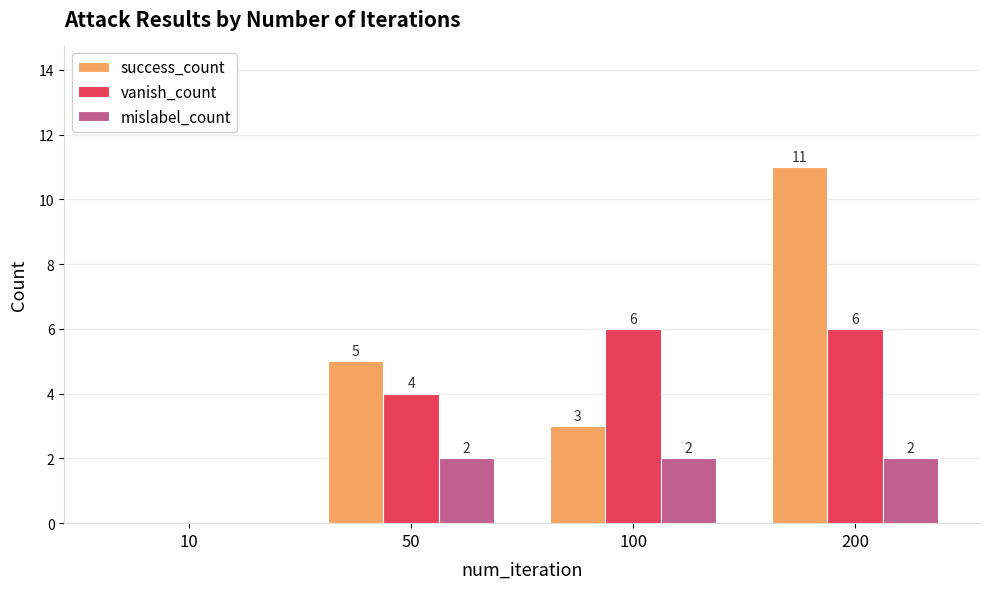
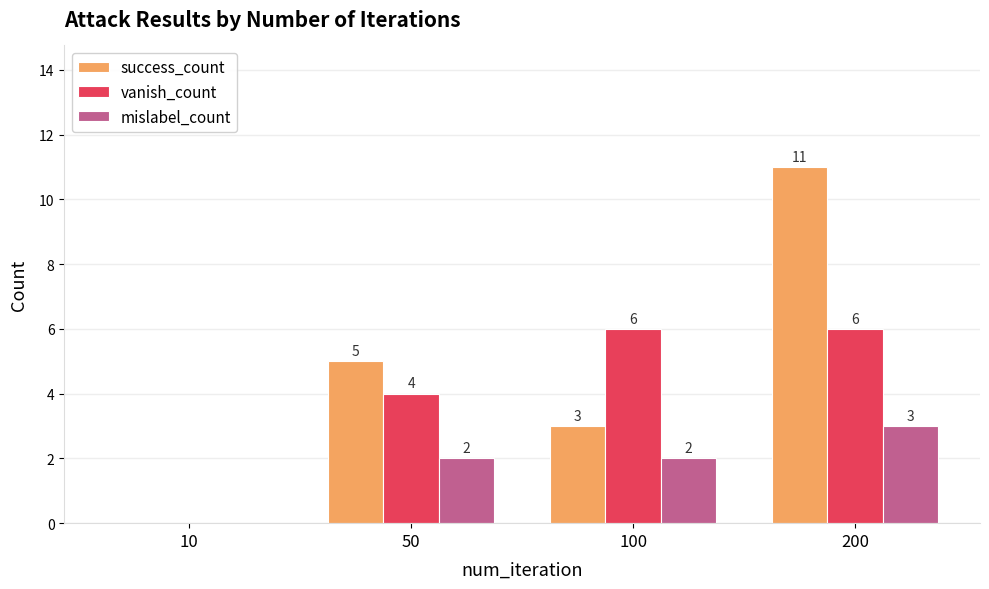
  {
    "success_count": {
      "50": 5,
      "100": 3,
      "200": 11
    },
    "vanish_count": {
      "50": 4,
      "100": 6,
      "200": 6
    },
    "mislabel_count": {
      "50": 2,
      "100": 2,
-     "200": 2
+     "200": 3
    }
  }
